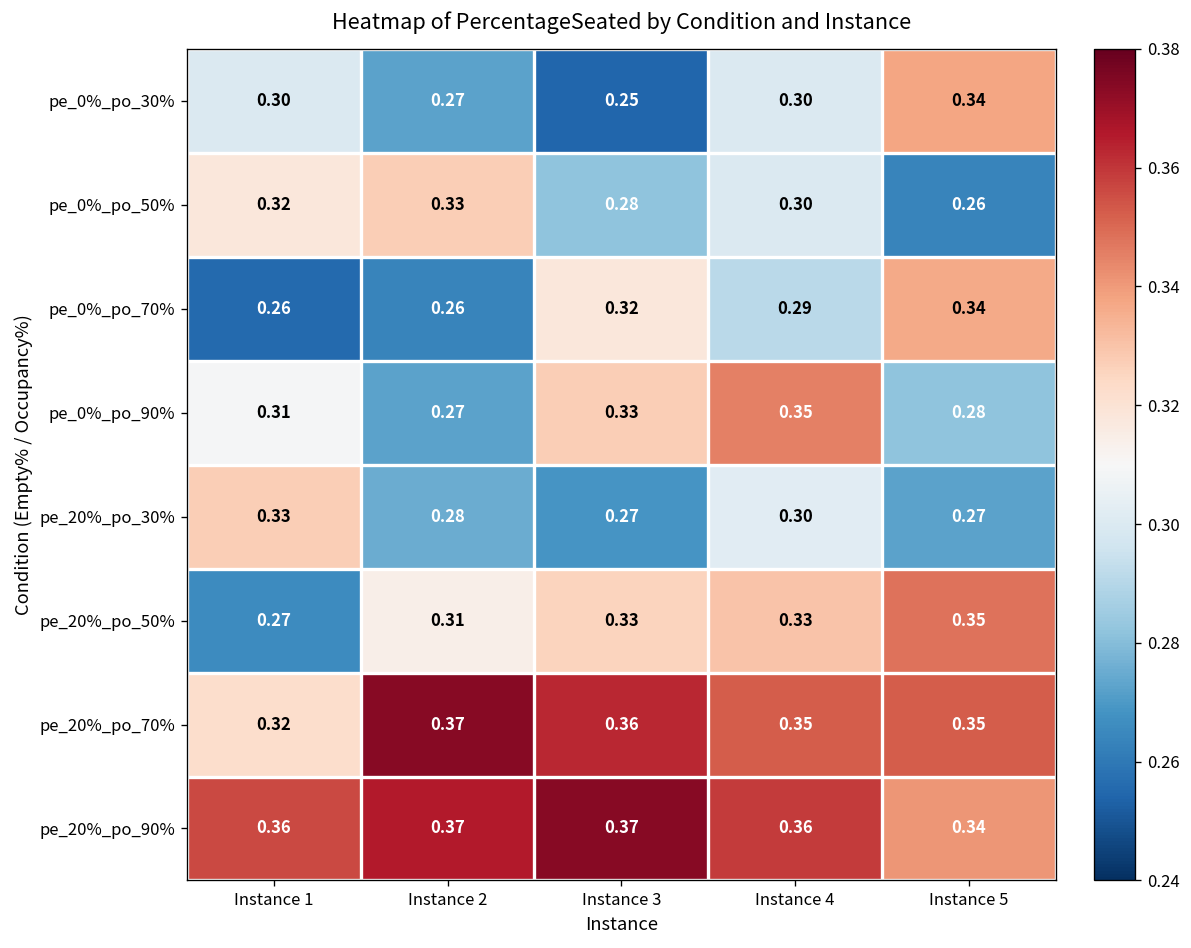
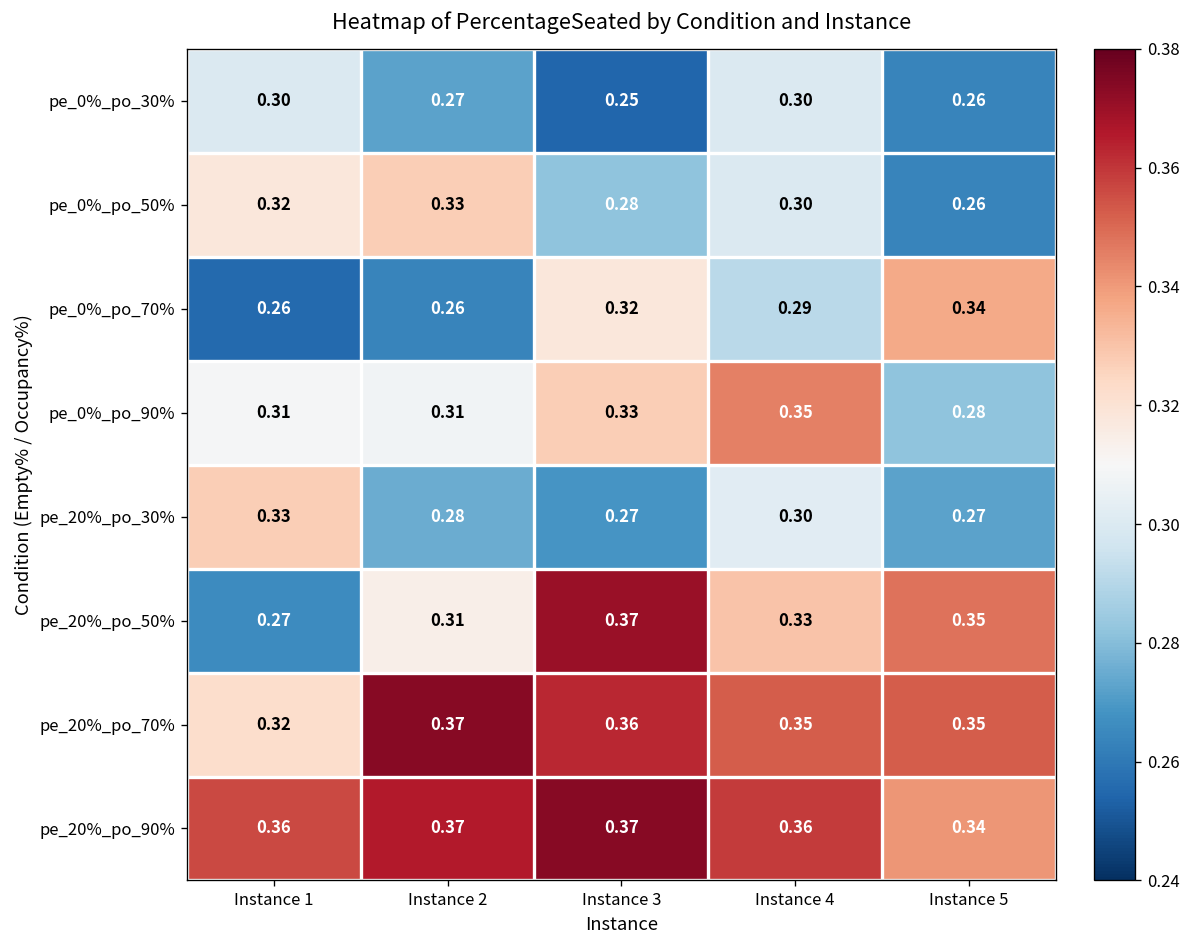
  {
    "pe_0%_po_30%": {
      "Instance 1": 0.30,
      "Instance 2": 0.27,
      "Instance 3": 0.25,
      "Instance 4": 0.30,
-     "Instance 5": 0.34
+     "Instance 5": 0.26
    },
    "pe_0%_po_50%": {
      "Instance 1": 0.32,
      "Instance 2": 0.33,
      "Instance 3": 0.28,
      "Instance 4": 0.30,
      "Instance 5": 0.26
    },
    "pe_0%_po_70%": {
      "Instance 1": 0.26,
      "Instance 2": 0.26,
      "Instance 3": 0.32,
      "Instance 4": 0.29,
      "Instance 5": 0.34
    },
    "pe_0%_po_90%": {
      "Instance 1": 0.31,
-     "Instance 2": 0.27,
+     "Instance 2": 0.31,
      "Instance 3": 0.33,
      "Instance 4": 0.35,
      "Instance 5": 0.28
    },
    "pe_20%_po_30%": {
      "Instance 1": 0.33,
      "Instance 2": 0.28,
      "Instance 3": 0.27,
      "Instance 4": 0.30,
      "Instance 5": 0.27
    },
    "pe_20%_po_50%": {
      "Instance 1": 0.27,
      "Instance 2": 0.31,
-     "Instance 3": 0.33,
+     "Instance 3": 0.37,
      "Instance 4": 0.33,
      "Instance 5": 0.35
    },
    "pe_20%_po_70%": {
      "Instance 1": 0.32,
      "Instance 2": 0.37,
      "Instance 3": 0.36,
      "Instance 4": 0.35,
      "Instance 5": 0.35
    },
    "pe_20%_po_90%": {
      "Instance 1": 0.36,
      "Instance 2": 0.37,
      "Instance 3": 0.37,
      "Instance 4": 0.36,
      "Instance 5": 0.34
    }
  }
